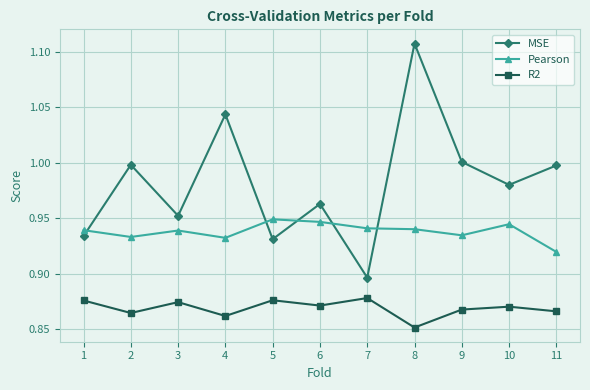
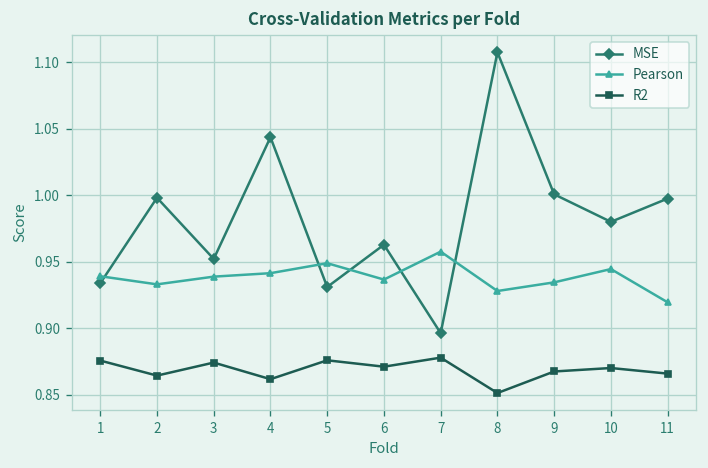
  {
    "Pearson": {
      "1": 0.939,
      "2": 0.933,
      "3": 0.939,
-     "4": 0.932,
+     "4": 0.941,
      "5": 0.949,
-     "6": 0.947,
-     "7": 0.941,
-     "8": 0.940,
+     "6": 0.937,
+     "7": 0.958,
+     "8": 0.928,
      "9": 0.935,
      "10": 0.945,
      "11": 0.920
    }
  }
